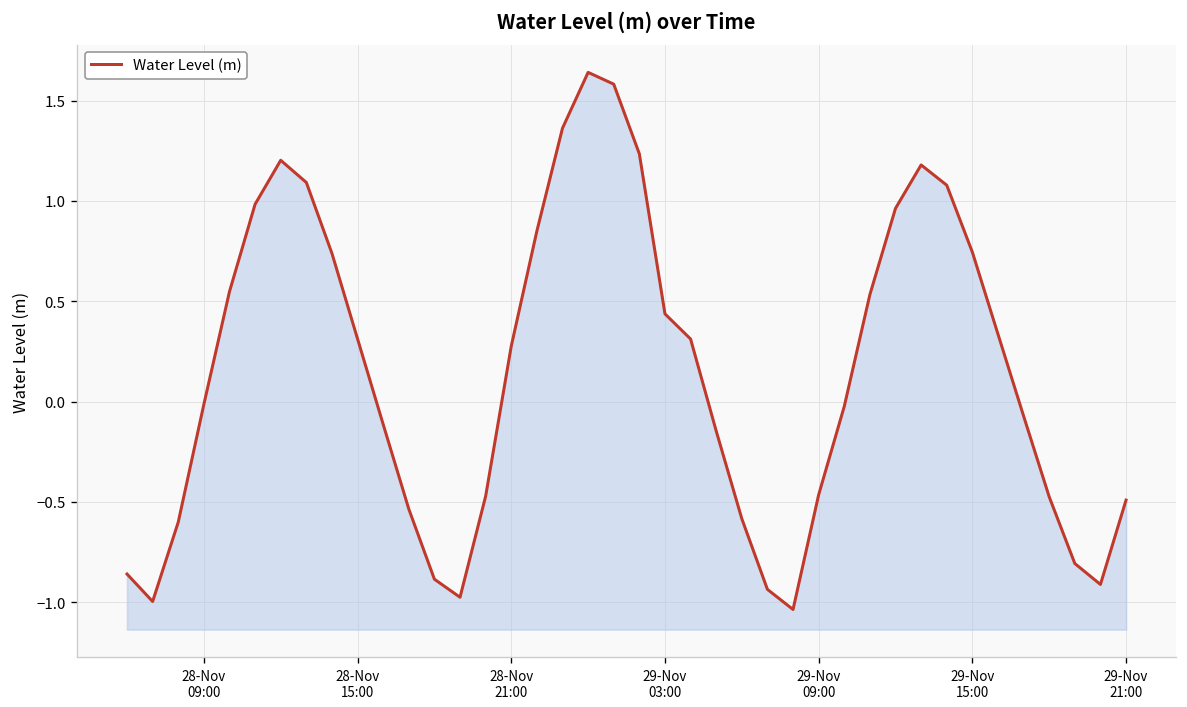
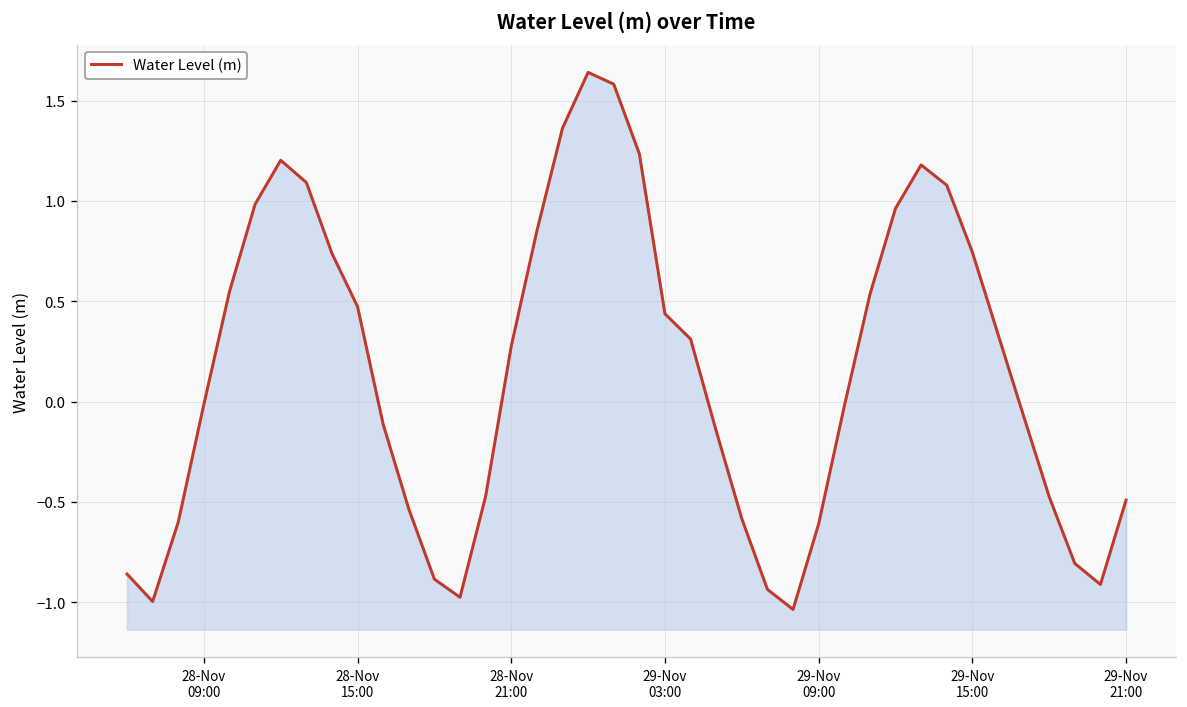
  {
    "28-Nov 09:00": -0.01,
-   "28-Nov 15:00": 0.31,
+   "28-Nov 15:00": 0.47,
    "28-Nov 21:00": 0.28,
    "29-Nov 03:00": 0.44,
-   "29-Nov 09:00": -0.46,
+   "29-Nov 09:00": -0.61,
    "29-Nov 15:00": 0.75,
    "29-Nov 21:00": -0.49
  }
